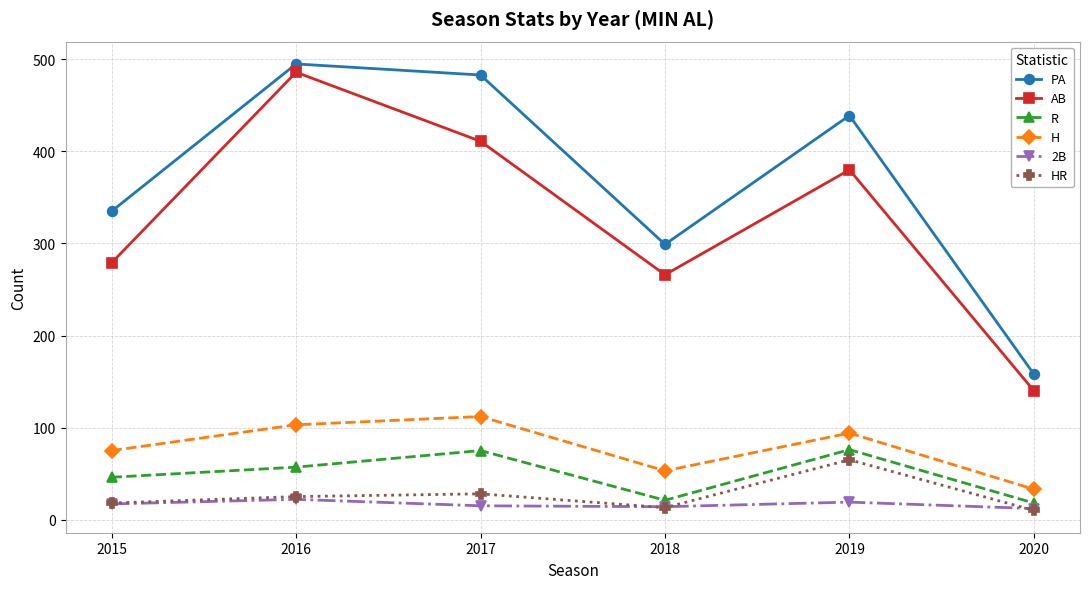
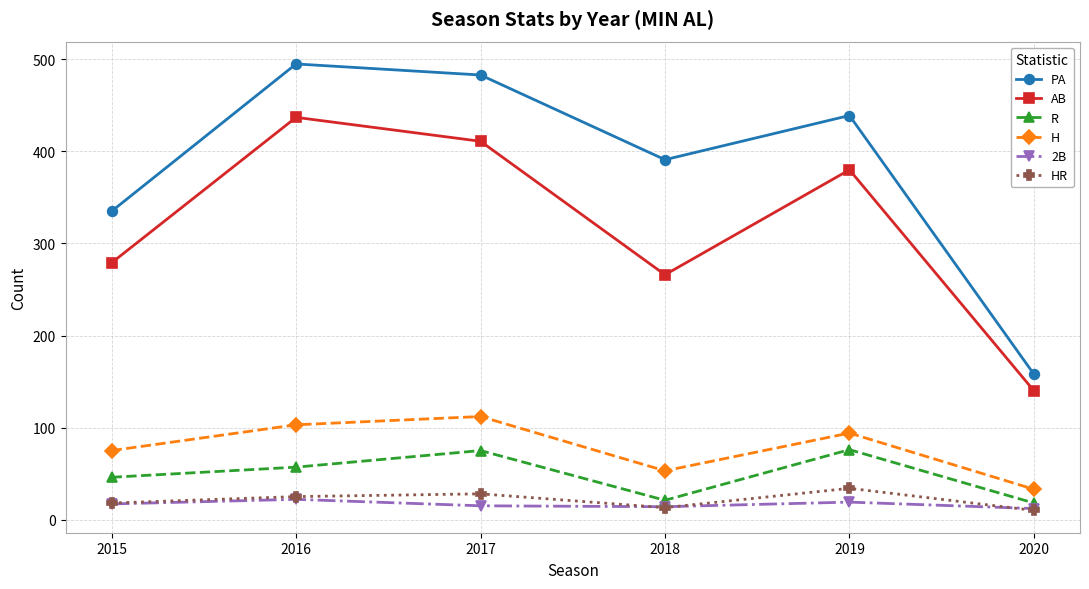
  {
    "PA": {
      "2015": 340,
      "2016": 500,
      "2017": 480,
-     "2018": 300,
+     "2018": 390,
      "2019": 440,
      "2020": 160
    },
    "AB": {
      "2015": 280,
-     "2016": 490,
+     "2016": 440,
      "2017": 410,
      "2018": 270,
      "2019": 380,
      "2020": 140
    },
    "R": {
      "2015": 50,
      "2016": 60,
      "2017": 80,
      "2018": 20,
      "2019": 80,
      "2020": 20
    },
    "H": {
      "2015": 80,
      "2016": 100,
      "2017": 110,
      "2018": 50,
      "2019": 90,
      "2020": 30
    },
    "2B": {
      "2016": 20,
      "2017": 20,
      "2019": 20
    },
    "HR": {
      "2016": 30,
      "2017": 30,
-     "2019": 70
+     "2019": 30
    }
  }
